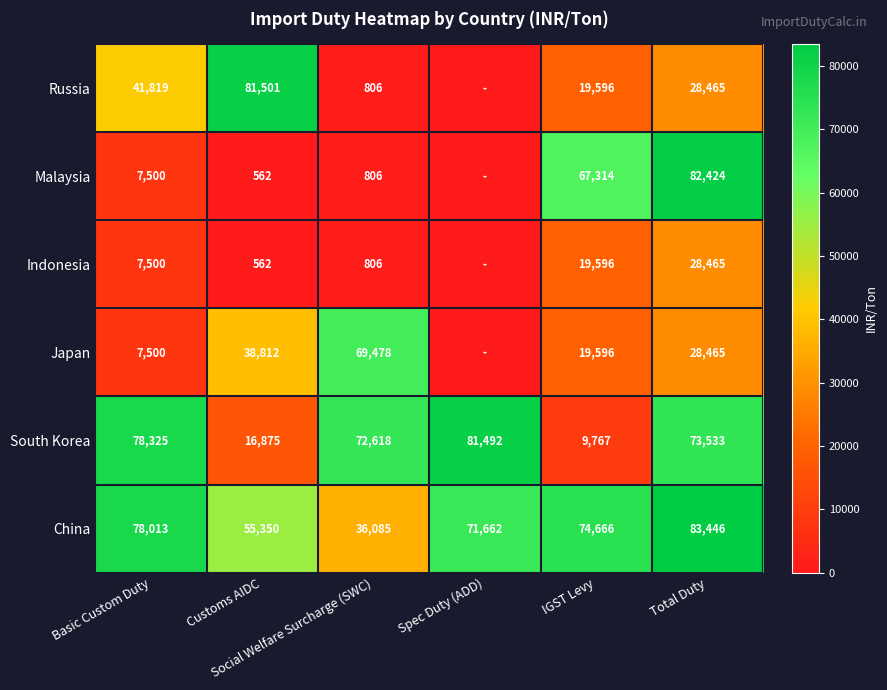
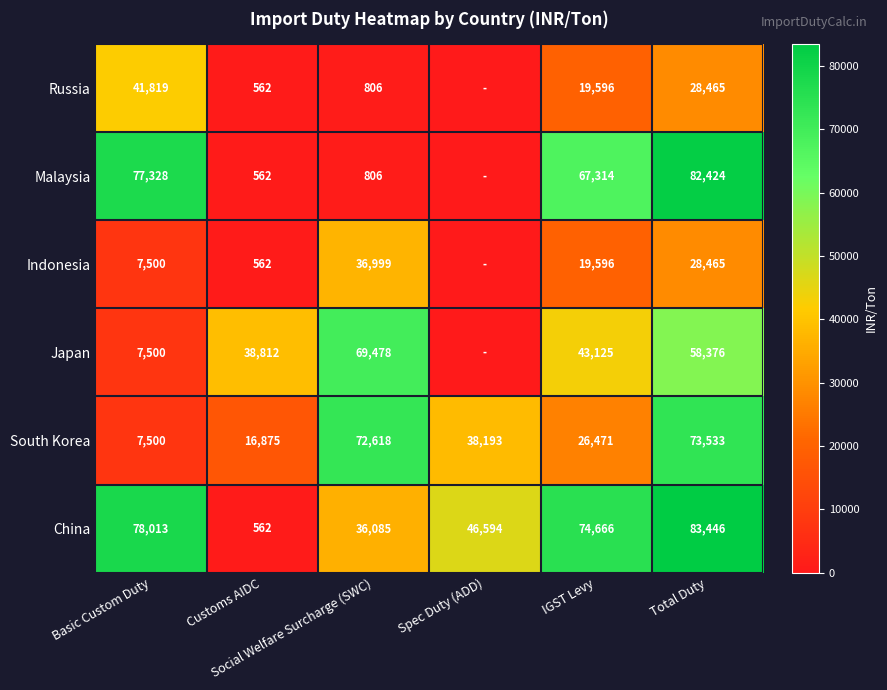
  {
    "Russia": {
      "Basic Custom Duty": "41,819",
-     "Customs AIDC": "81,501",
+     "Customs AIDC": "562",
      "Social Welfare Surcharge (SWC)": "806",
      "IGST Levy": "19,596",
      "Total Duty": "28,465"
    },
    "Malaysia": {
-     "Basic Custom Duty": "7,500",
+     "Basic Custom Duty": "77,328",
      "Customs AIDC": "562",
      "Social Welfare Surcharge (SWC)": "806",
      "IGST Levy": "67,314",
      "Total Duty": "82,424"
    },
    "Indonesia": {
      "Basic Custom Duty": "7,500",
      "Customs AIDC": "562",
-     "Social Welfare Surcharge (SWC)": "806",
+     "Social Welfare Surcharge (SWC)": "36,999",
      "IGST Levy": "19,596",
      "Total Duty": "28,465"
    },
    "Japan": {
      "Basic Custom Duty": "7,500",
      "Customs AIDC": "38,812",
      "Social Welfare Surcharge (SWC)": "69,478",
-     "IGST Levy": "19,596",
-     "Total Duty": "28,465"
+     "IGST Levy": "43,125",
+     "Total Duty": "58,376"
    },
    "South Korea": {
-     "Basic Custom Duty": "78,325",
+     "Basic Custom Duty": "7,500",
      "Customs AIDC": "16,875",
      "Social Welfare Surcharge (SWC)": "72,618",
-     "Spec Duty (ADD)": "81,492",
-     "IGST Levy": "9,767",
+     "Spec Duty (ADD)": "38,193",
+     "IGST Levy": "26,471",
      "Total Duty": "73,533"
    },
    "China": {
      "Basic Custom Duty": "78,013",
-     "Customs AIDC": "55,350",
+     "Customs AIDC": "562",
      "Social Welfare Surcharge (SWC)": "36,085",
-     "Spec Duty (ADD)": "71,662",
+     "Spec Duty (ADD)": "46,594",
      "IGST Levy": "74,666",
      "Total Duty": "83,446"
    }
  }
